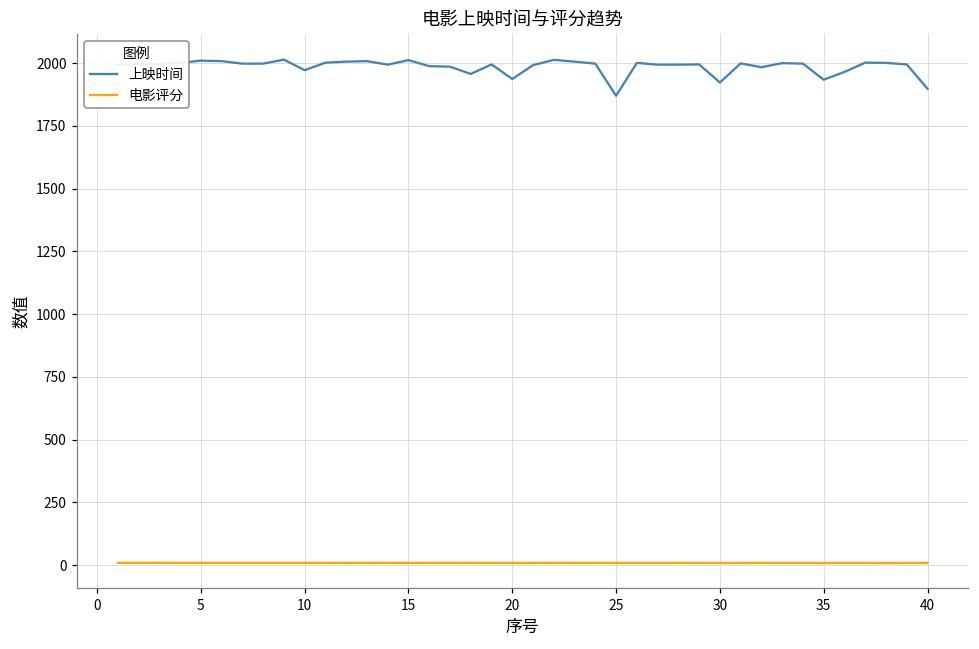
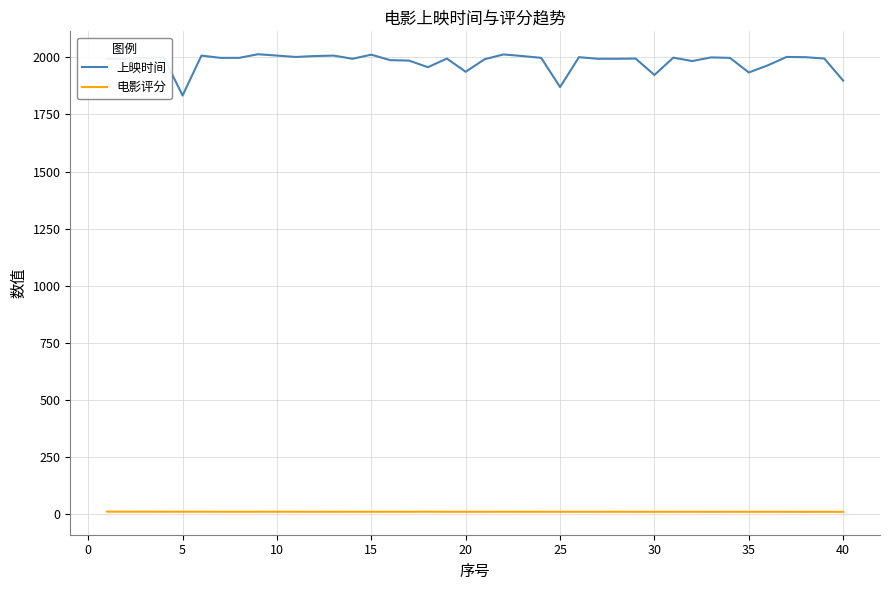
  {
    "上映时间": {
-     "5": 2010,
-     "10": 1970,
+     "5": 1830,
+     "10": 2010,
      "15": 2010,
      "20": 1940,
      "25": 1870,
      "30": 1920,
      "35": 1930,
      "40": 1900
    },
    "电影评分": {
      "5": 10,
      "10": 10,
      "15": 10,
      "20": 10,
      "25": 10,
      "30": 10,
      "35": 10,
      "40": 10
    }
  }
